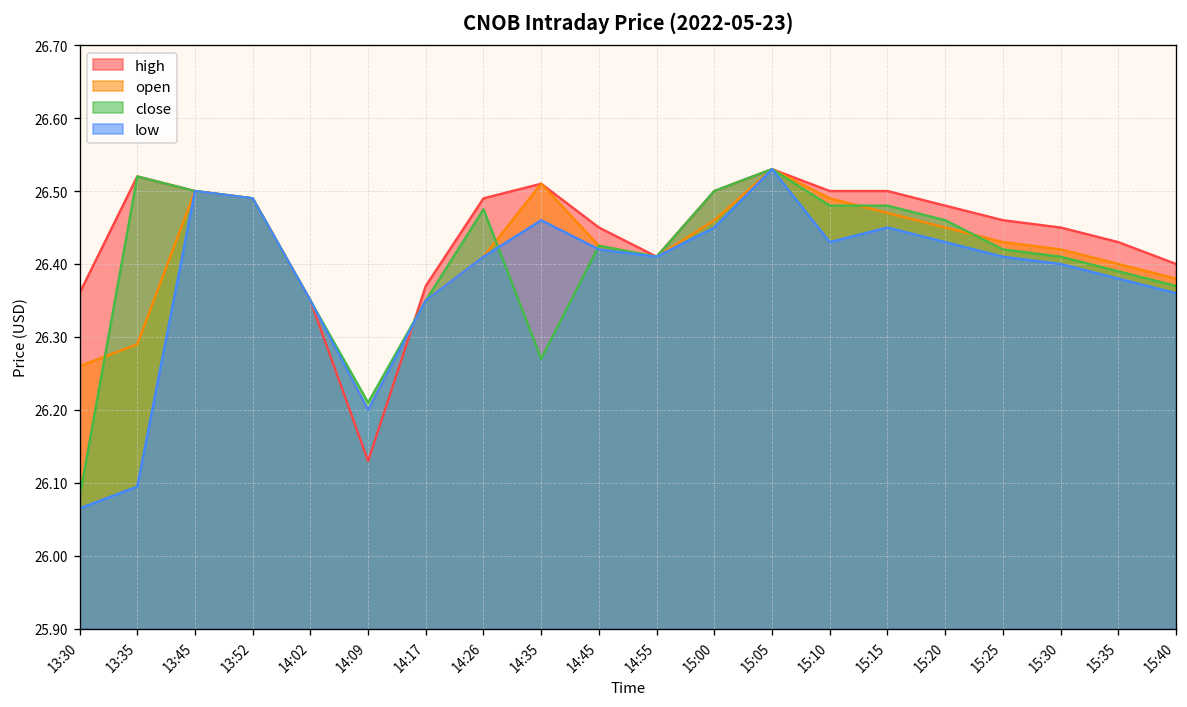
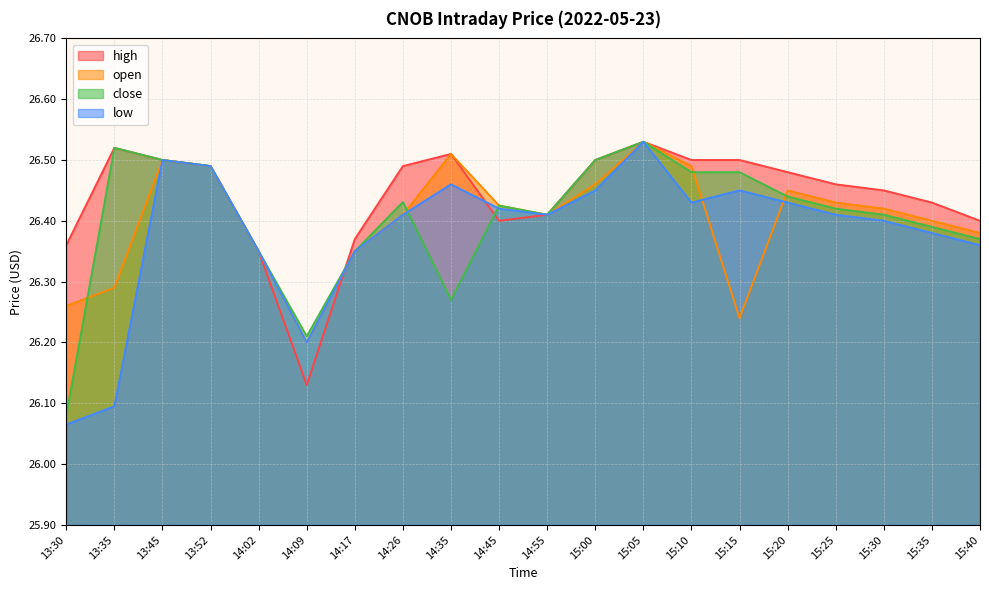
  {
    "high": {
      "13:30": 26.36,
      "14:09": 26.13,
      "14:17": 26.37,
      "14:26": 26.49,
-     "14:45": 26.45,
+     "14:45": 26.40,
      "15:10": 26.50,
      "15:15": 26.50,
      "15:20": 26.48,
      "15:25": 26.46,
      "15:30": 26.45,
      "15:35": 26.43,
      "15:40": 26.40
    },
    "open": {
      "13:30": 26.26,
      "13:35": 26.29,
      "15:00": 26.46,
      "15:10": 26.49,
-     "15:15": 26.47,
+     "15:15": 26.24,
      "15:20": 26.45,
      "15:25": 26.43,
      "15:30": 26.42,
      "15:35": 26.40,
      "15:40": 26.38
    },
    "close": {
      "13:30": 26.08,
      "14:09": 26.21,
-     "14:26": 26.48,
+     "14:26": 26.43,
      "14:35": 26.27,
      "15:10": 26.48,
      "15:15": 26.48,
-     "15:20": 26.46,
+     "15:20": 26.44,
      "15:25": 26.42,
      "15:30": 26.41,
      "15:35": 26.39,
      "15:40": 26.37
    },
    "low": {
      "13:30": 26.07,
      "13:35": 26.10,
      "14:35": 26.46,
      "14:45": 26.42,
      "15:00": 26.45,
      "15:10": 26.43,
      "15:15": 26.45,
      "15:20": 26.43,
      "15:25": 26.41,
      "15:30": 26.40,
      "15:35": 26.38,
      "15:40": 26.36
    }
  }
